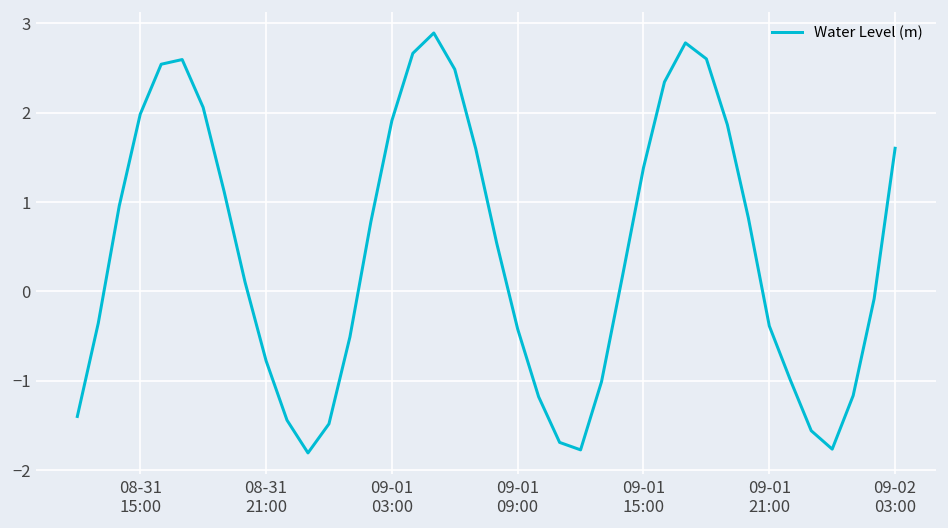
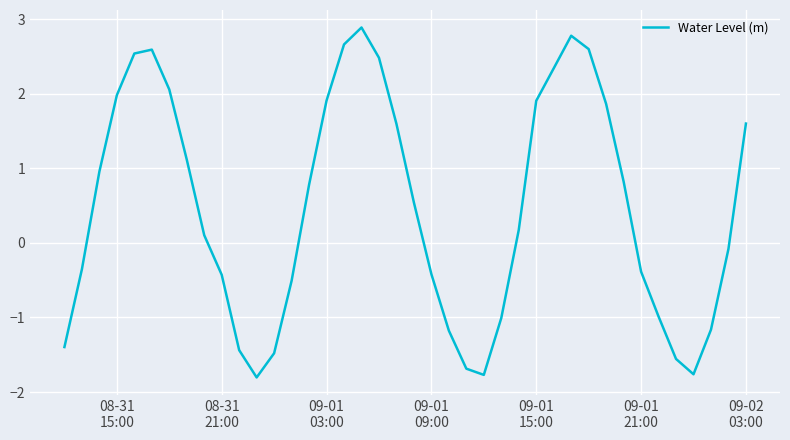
  {
    "08-31 15:00": 2.0,
-   "08-31 21:00": -0.8,
+   "08-31 21:00": -0.4,
    "09-01 03:00": 1.9,
    "09-01 09:00": -0.4,
-   "09-01 15:00": 1.4,
+   "09-01 15:00": 1.9,
    "09-01 21:00": -0.4,
    "09-02 03:00": 1.6
  }
